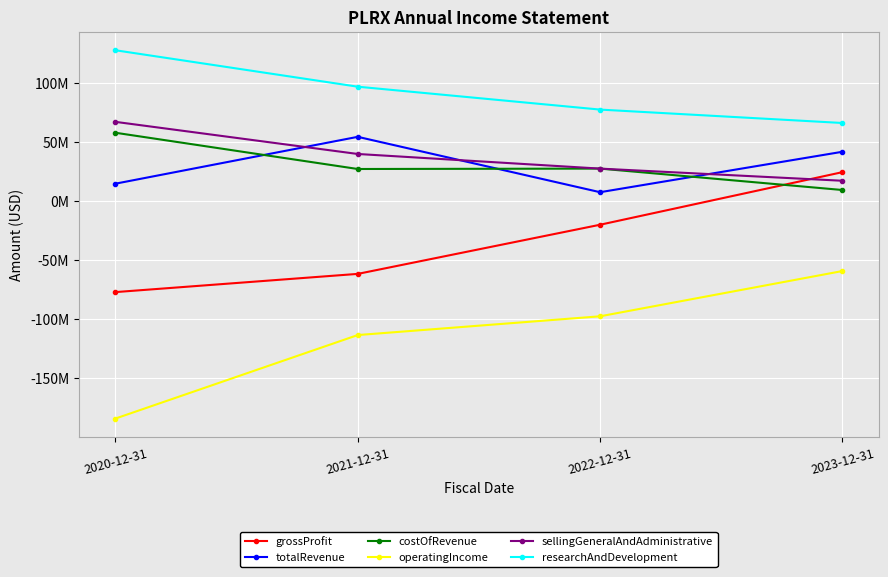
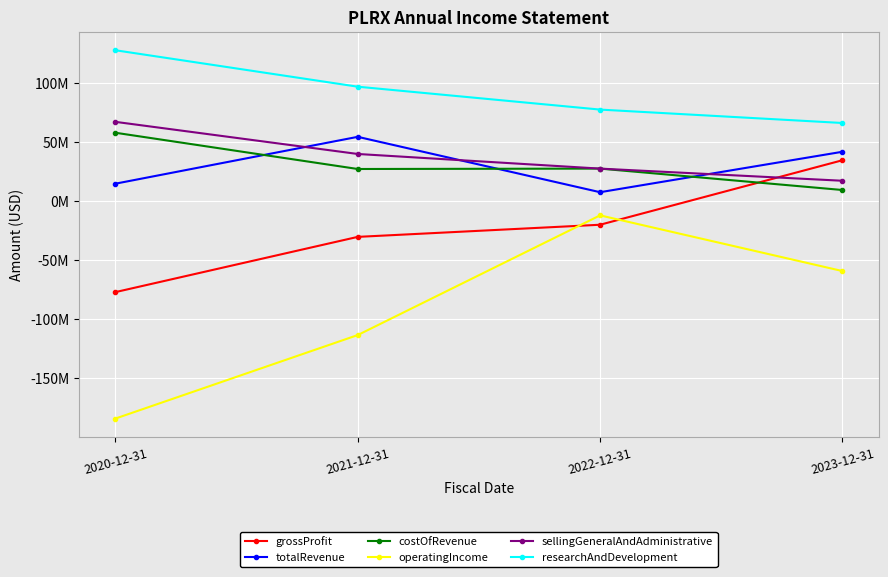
  {
    "grossProfit": {
      "2020-12-31": -77000000,
-     "2021-12-31": -62000000,
+     "2021-12-31": -30000000,
      "2022-12-31": -20000000,
-     "2023-12-31": 25000000
+     "2023-12-31": 35000000
    },
    "totalRevenue": {
      "2020-12-31": 15000000,
      "2021-12-31": 54000000,
      "2022-12-31": 8000000,
      "2023-12-31": 42000000
    },
    "costOfRevenue": {
      "2020-12-31": 58000000,
      "2021-12-31": 27000000,
      "2023-12-31": 9000000
    },
    "operatingIncome": {
      "2020-12-31": -184000000,
      "2021-12-31": -113000000,
-     "2022-12-31": -98000000,
+     "2022-12-31": -12000000,
      "2023-12-31": -59000000
    },
    "sellingGeneralAndAdministrative": {
      "2020-12-31": 67000000,
      "2021-12-31": 40000000,
      "2023-12-31": 17000000
    },
    "researchAndDevelopment": {
      "2020-12-31": 128000000,
      "2021-12-31": 97000000,
      "2022-12-31": 78000000,
      "2023-12-31": 66000000
    }
  }
